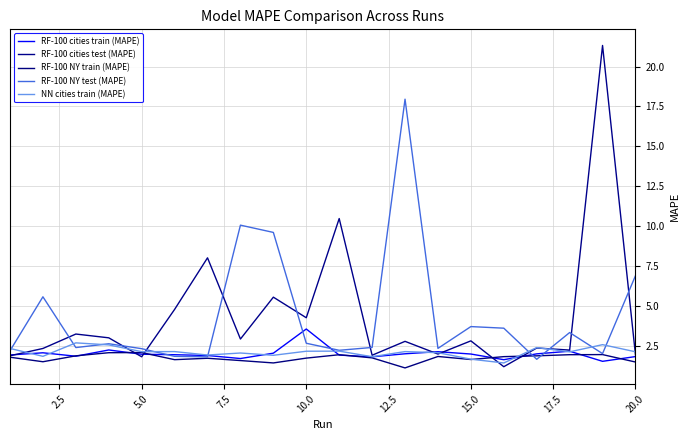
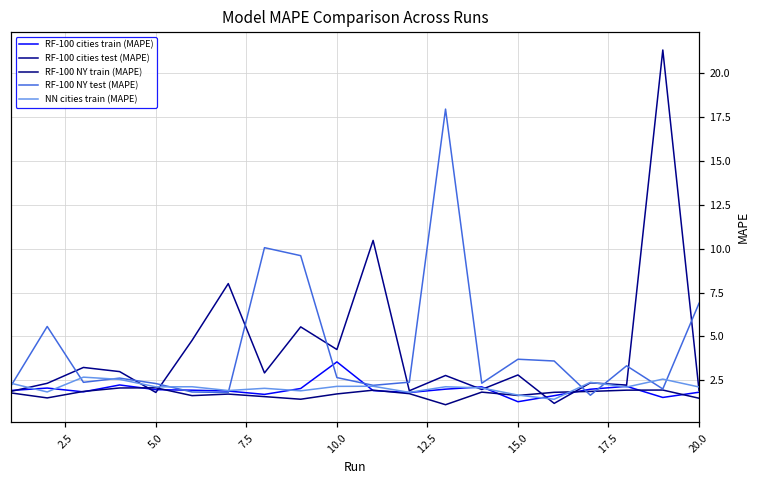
  {
    "RF-100 cities train (MAPE)": {
      "10.0": 3.6,
-     "15.0": 2.0
+     "15.0": 1.3
    }
  }
